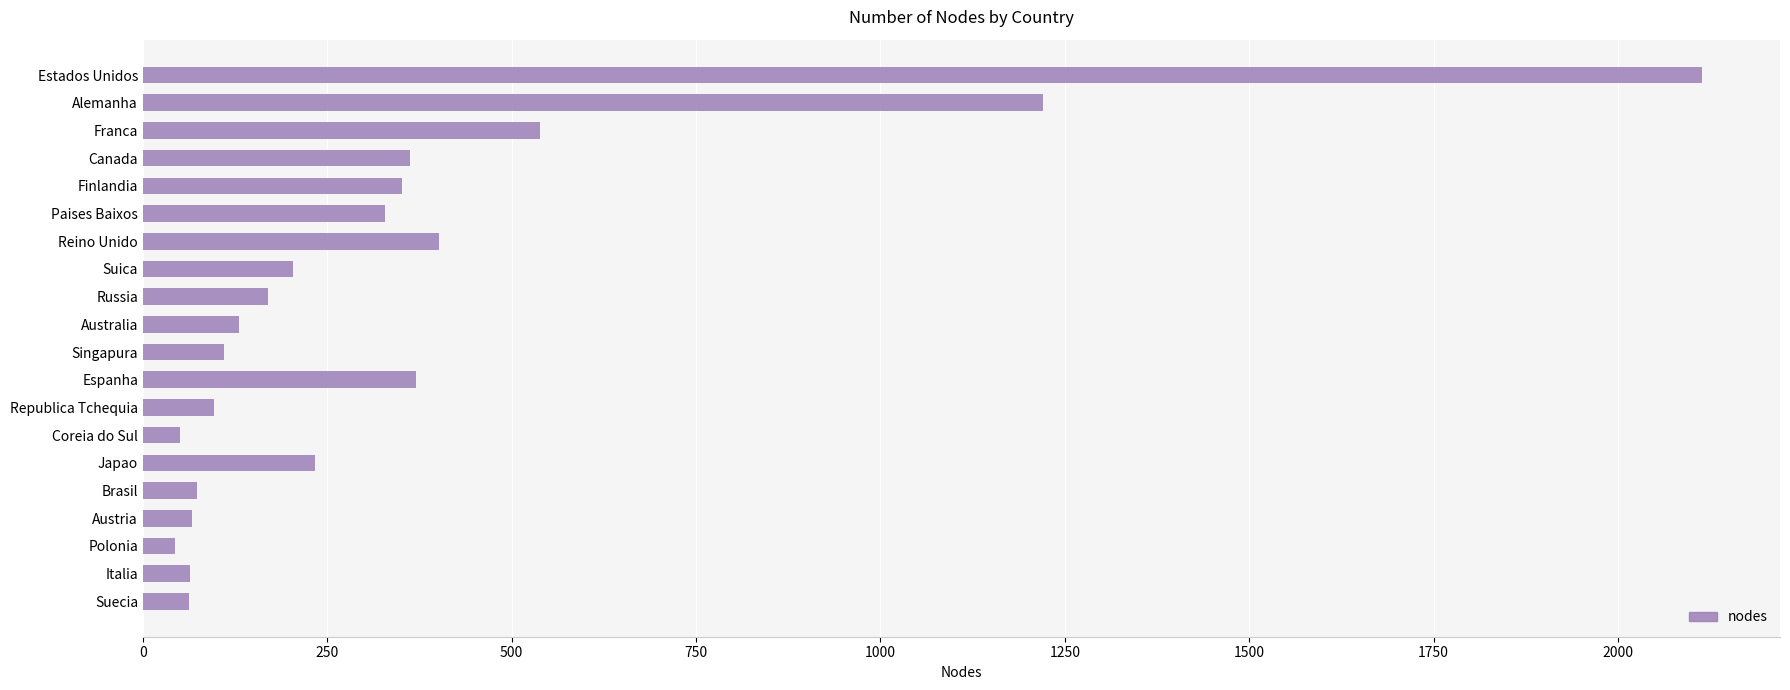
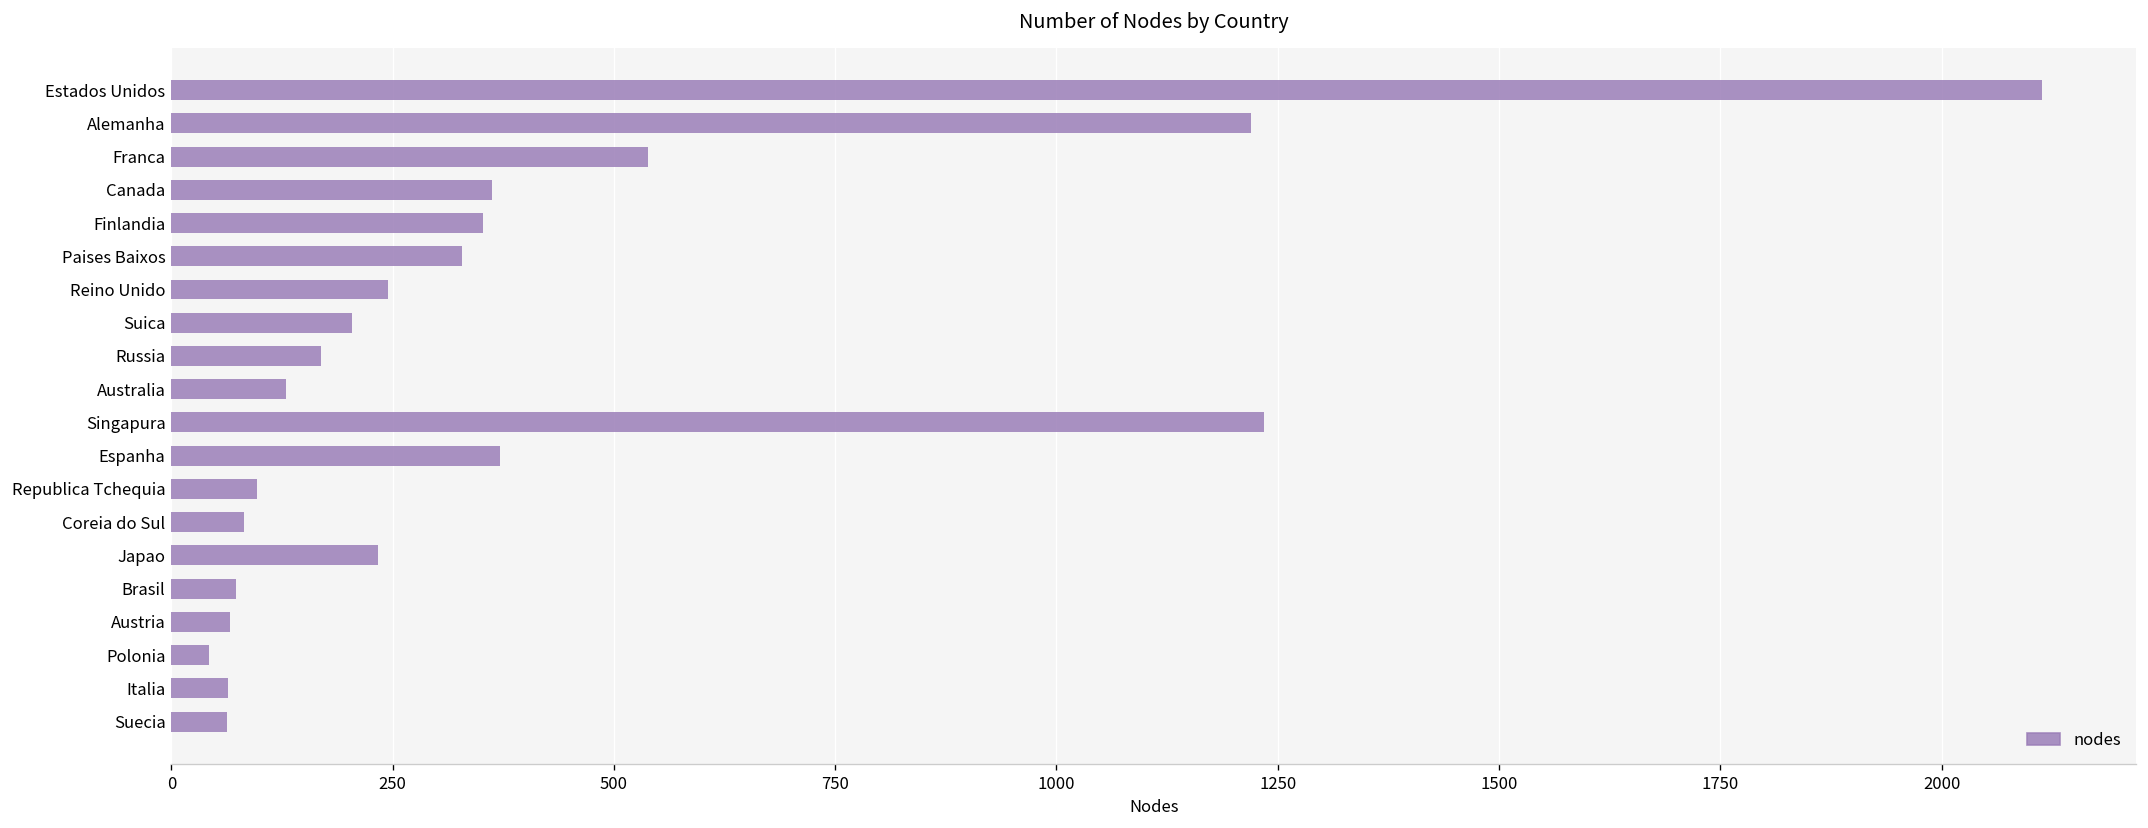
  {
    "Estados Unidos": 2110,
    "Alemanha": 1220,
    "Franca": 540,
    "Canada": 360,
    "Finlandia": 350,
    "Paises Baixos": 330,
-   "Reino Unido": 400,
+   "Reino Unido": 250,
    "Suica": 200,
    "Russia": 170,
    "Australia": 130,
-   "Singapura": 110,
+   "Singapura": 1230,
    "Espanha": 370,
    "Republica Tchequia": 100,
-   "Coreia do Sul": 50,
+   "Coreia do Sul": 80,
    "Japao": 230,
    "Brasil": 70,
    "Austria": 70,
    "Polonia": 40,
    "Italia": 60,
    "Suecia": 60
  }
